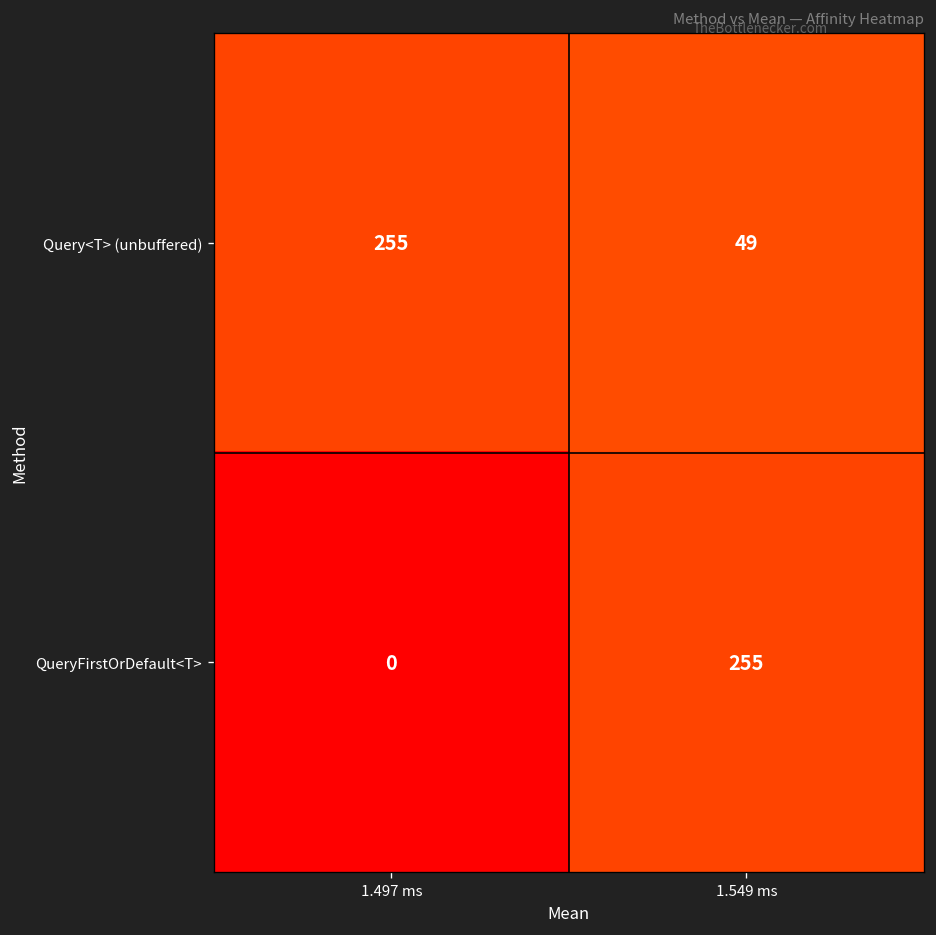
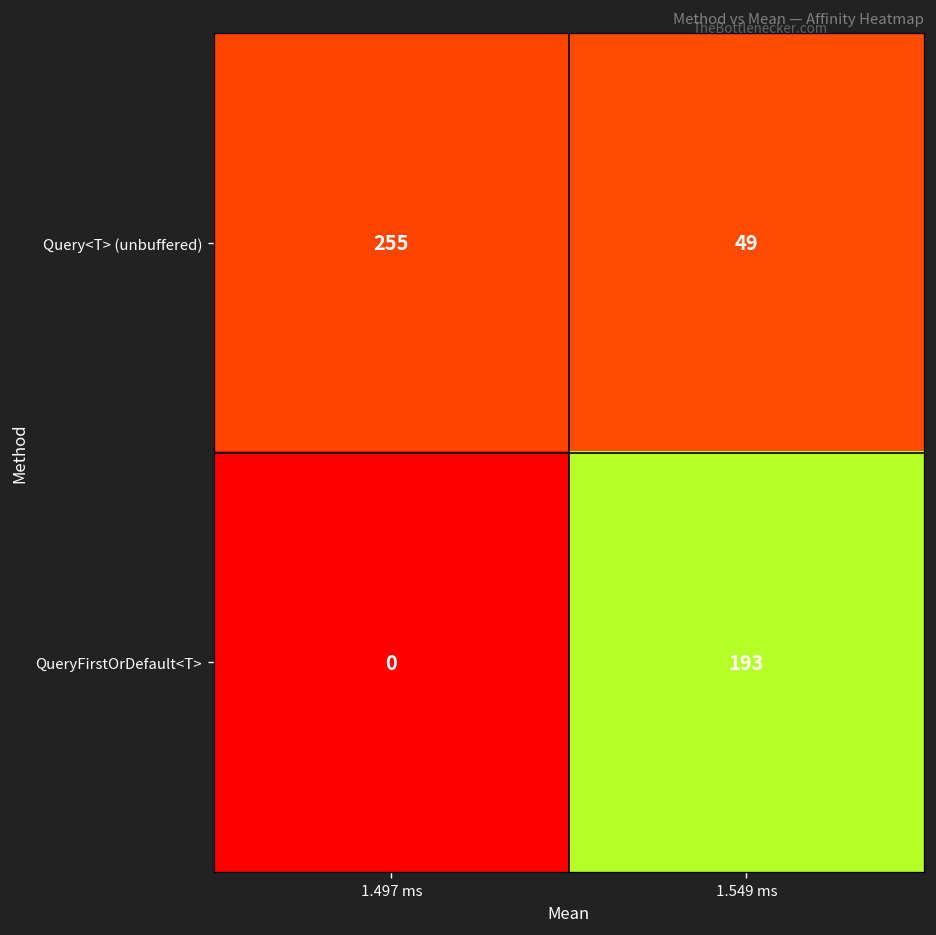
  {
    "Query<T> (unbuffered)": {
      "1.497 ms": 255,
      "1.549 ms": 49
    },
    "QueryFirstOrDefault<T>": {
      "1.497 ms": 0,
-     "1.549 ms": 255
+     "1.549 ms": 193
    }
  }
